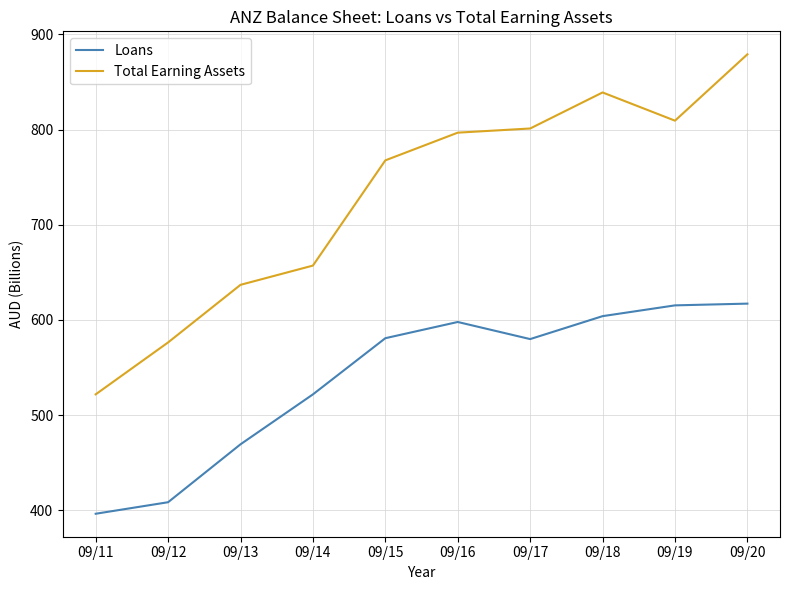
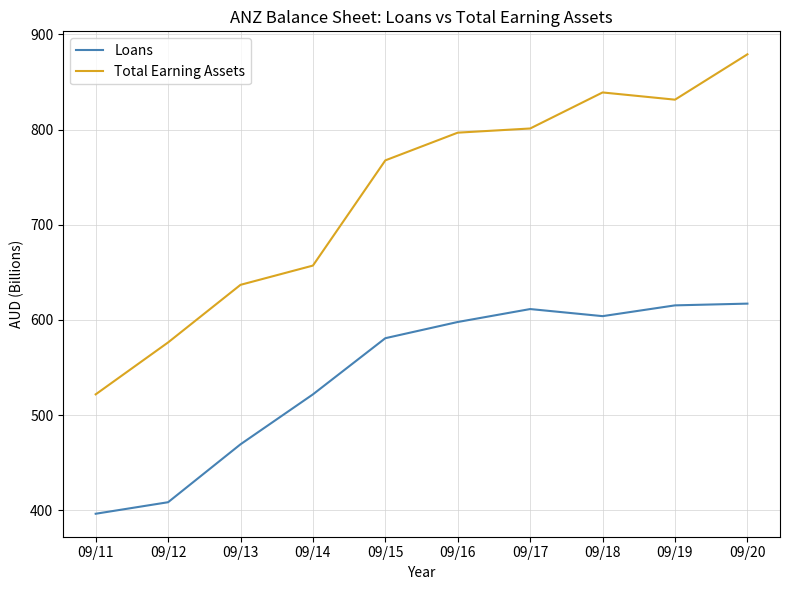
  {
    "Loans": {
      "09/11": 400,
      "09/12": 410,
      "09/13": 470,
      "09/14": 520,
      "09/15": 580,
      "09/16": 600,
-     "09/17": 580,
+     "09/17": 610,
      "09/18": 600,
      "09/19": 620,
      "09/20": 620
    },
    "Total Earning Assets": {
      "09/11": 520,
      "09/12": 580,
      "09/13": 640,
      "09/14": 660,
      "09/15": 770,
      "09/16": 800,
      "09/17": 800,
      "09/18": 840,
-     "09/19": 810,
+     "09/19": 830,
      "09/20": 880
    }
  }
